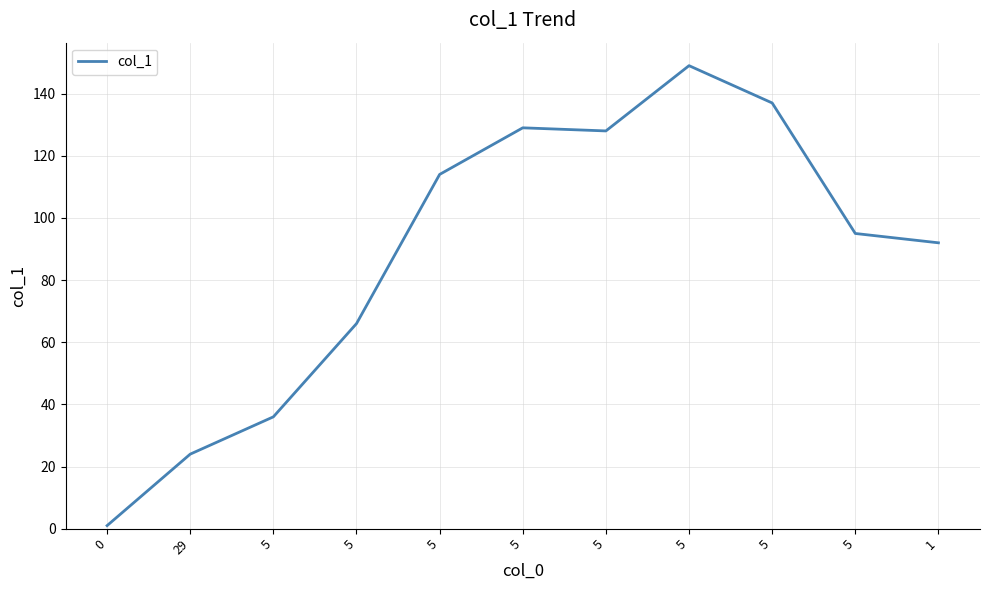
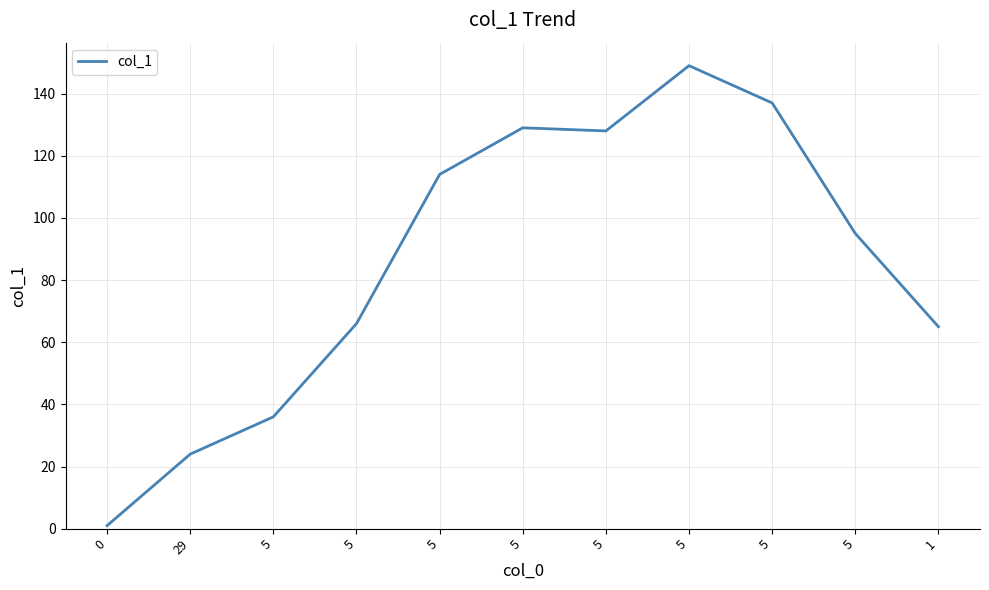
  {
    "0": 1,
    "29": 24,
-   "1": 92
+   "1": 65
  }
